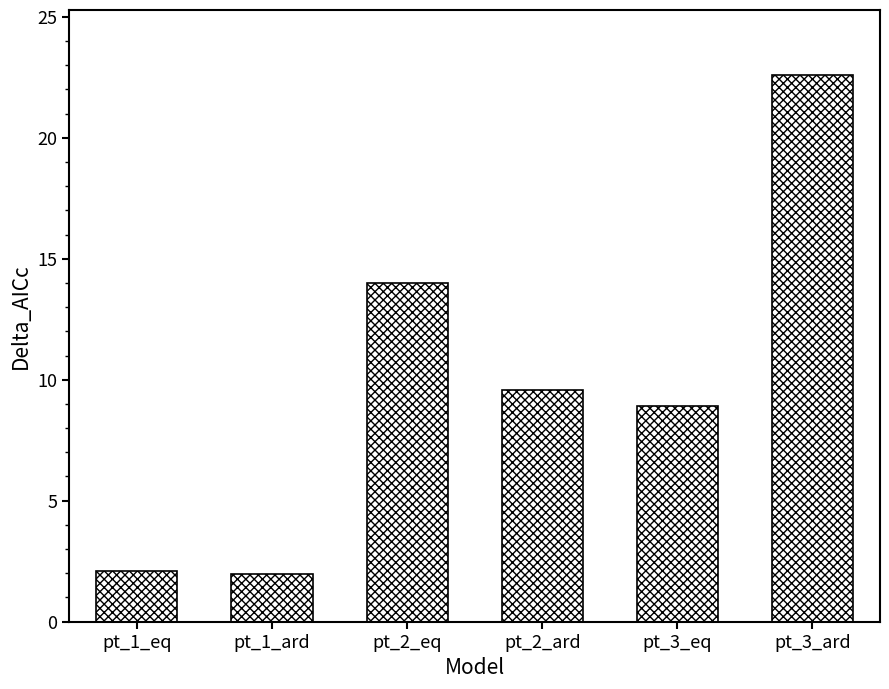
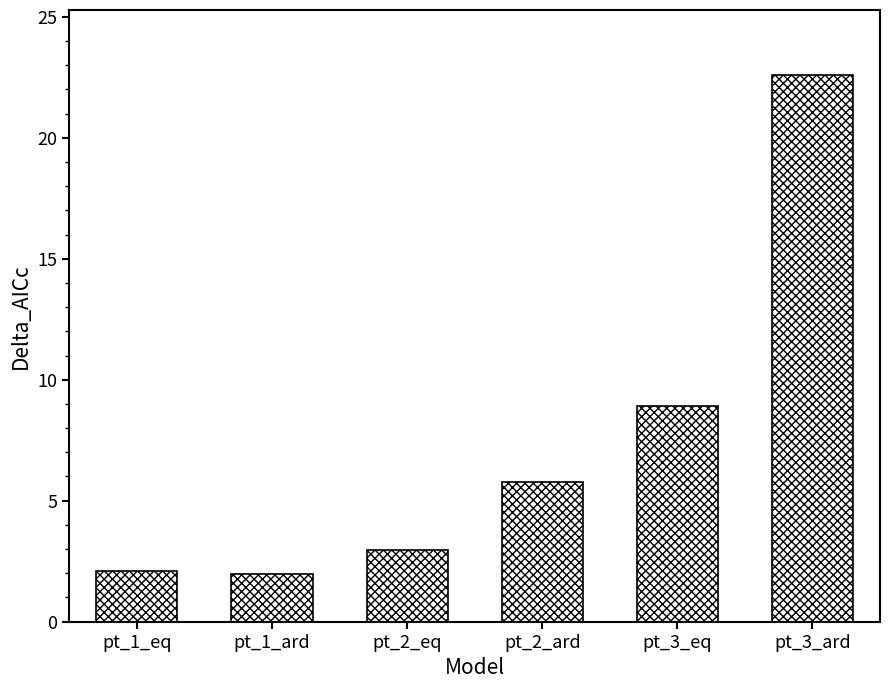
  {
    "pt_1_eq": 2.1,
    "pt_1_ard": 1.9,
-   "pt_2_eq": 14.0,
-   "pt_2_ard": 9.6,
+   "pt_2_eq": 3.0,
+   "pt_2_ard": 5.8,
    "pt_3_eq": 8.9,
    "pt_3_ard": 22.6
  }
